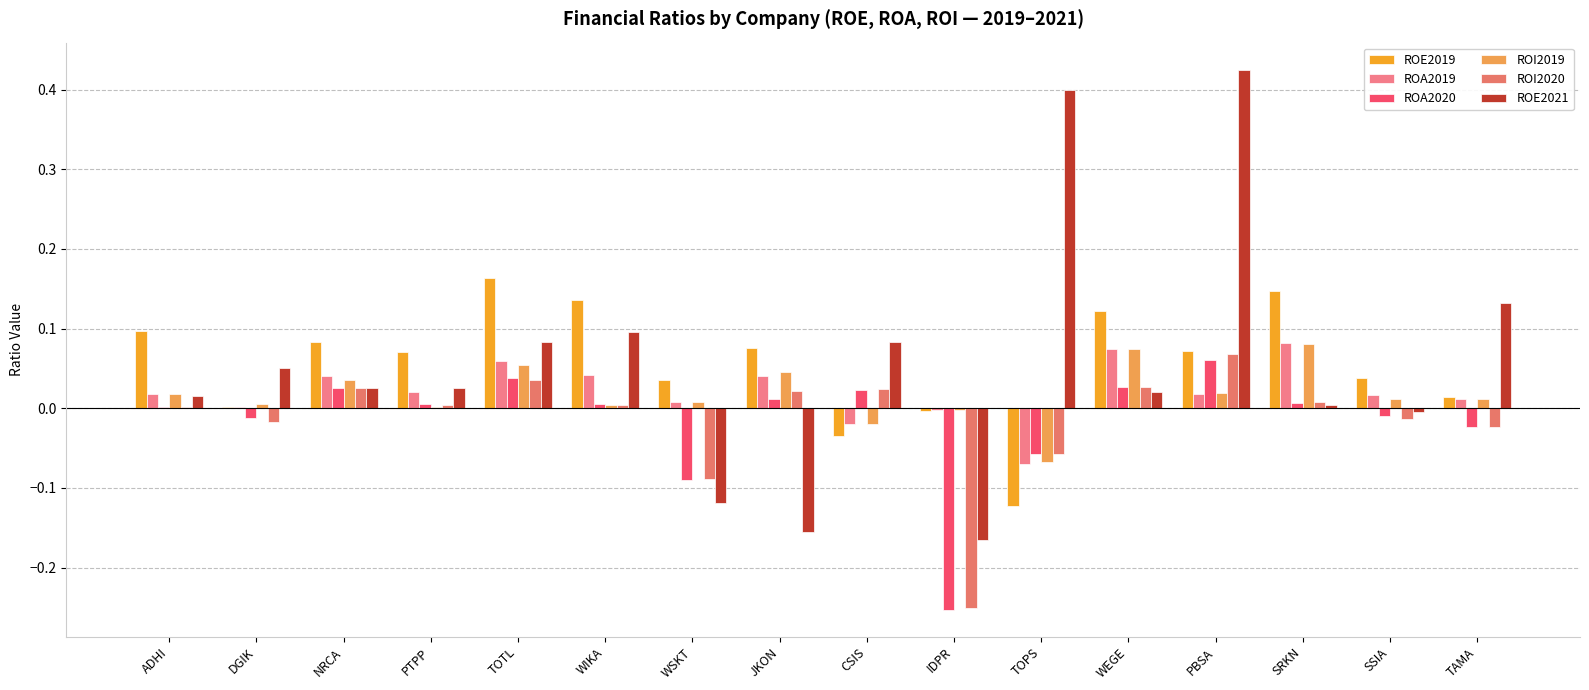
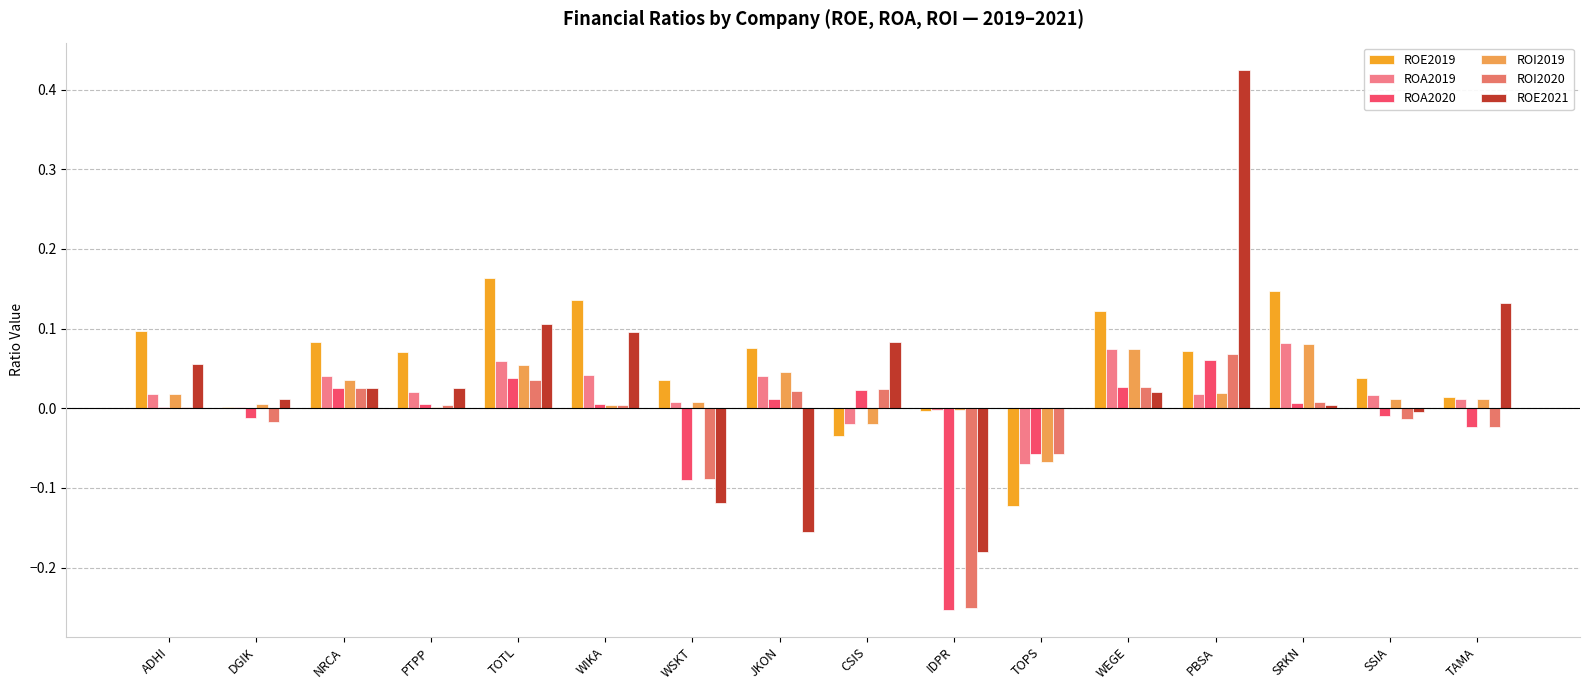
  {
    "ROE2021": {
-     "ADHI": 0.02,
-     "DGIK": 0.05,
+     "ADHI": 0.06,
+     "DGIK": 0.01,
      "NRCA": 0.03,
      "PTPP": 0.03,
-     "TOTL": 0.08,
+     "TOTL": 0.11,
      "WIKA": 0.10,
      "WSKT": -0.12,
      "JKON": -0.16,
      "CSIS": 0.08,
-     "IDPR": -0.17,
-     "TOPS": 0.4,
+     "IDPR": -0.18,
+     "TOPS": 0.0,
      "WEGE": 0.02,
      "PBSA": 0.43,
      "SRKN": 0.00,
      "SSIA": -0.01,
      "TAMA": 0.13
    }
  }
